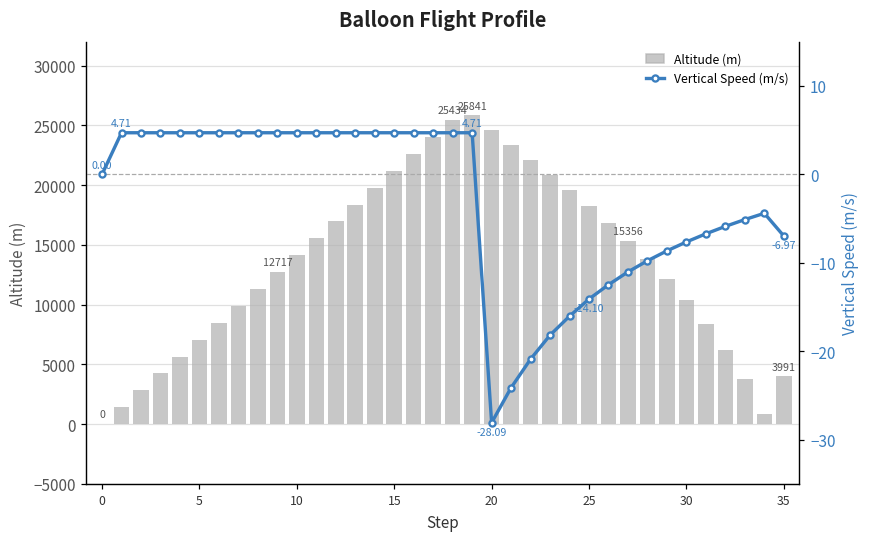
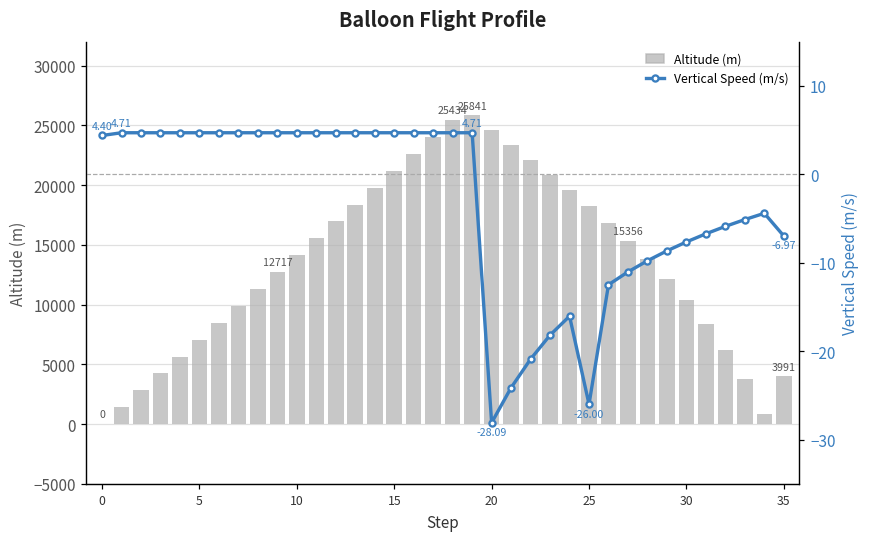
  {
    "Altitude (m)": {
      "0": 0,
      "35": 3991
    },
    "Vertical Speed (m/s)": {
-     "0": 0.00,
+     "0": 4.40,
      "20": -28.09,
-     "25": -14.10,
+     "25": -26.00,
      "35": -6.97
    }
  }
